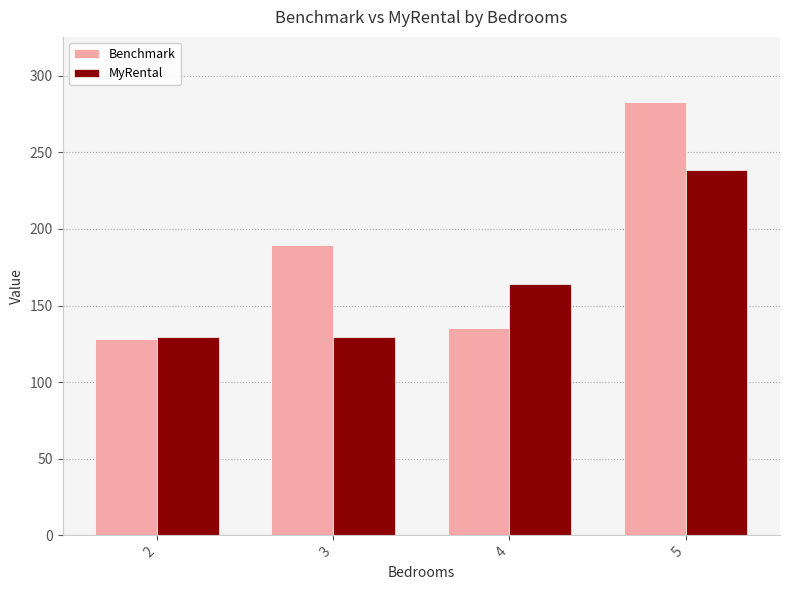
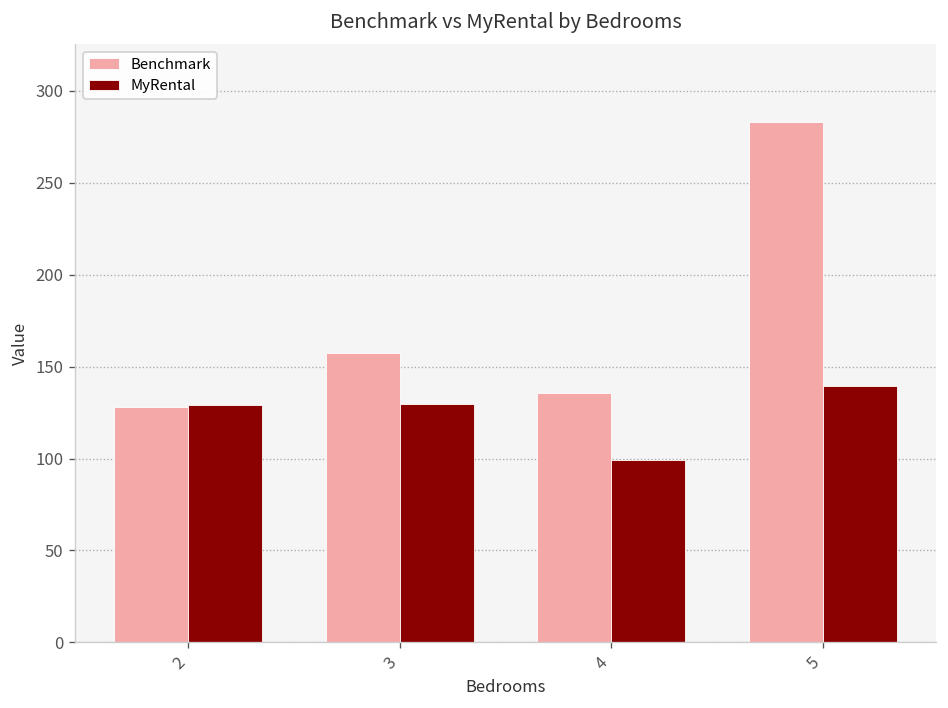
  {
    "Benchmark": {
      "2": 128,
-     "3": 190,
+     "3": 157,
      "4": 136,
      "5": 283
    },
    "MyRental": {
      "2": 129,
      "3": 130,
-     "4": 164,
-     "5": 238
+     "4": 99,
+     "5": 140
    }
  }
